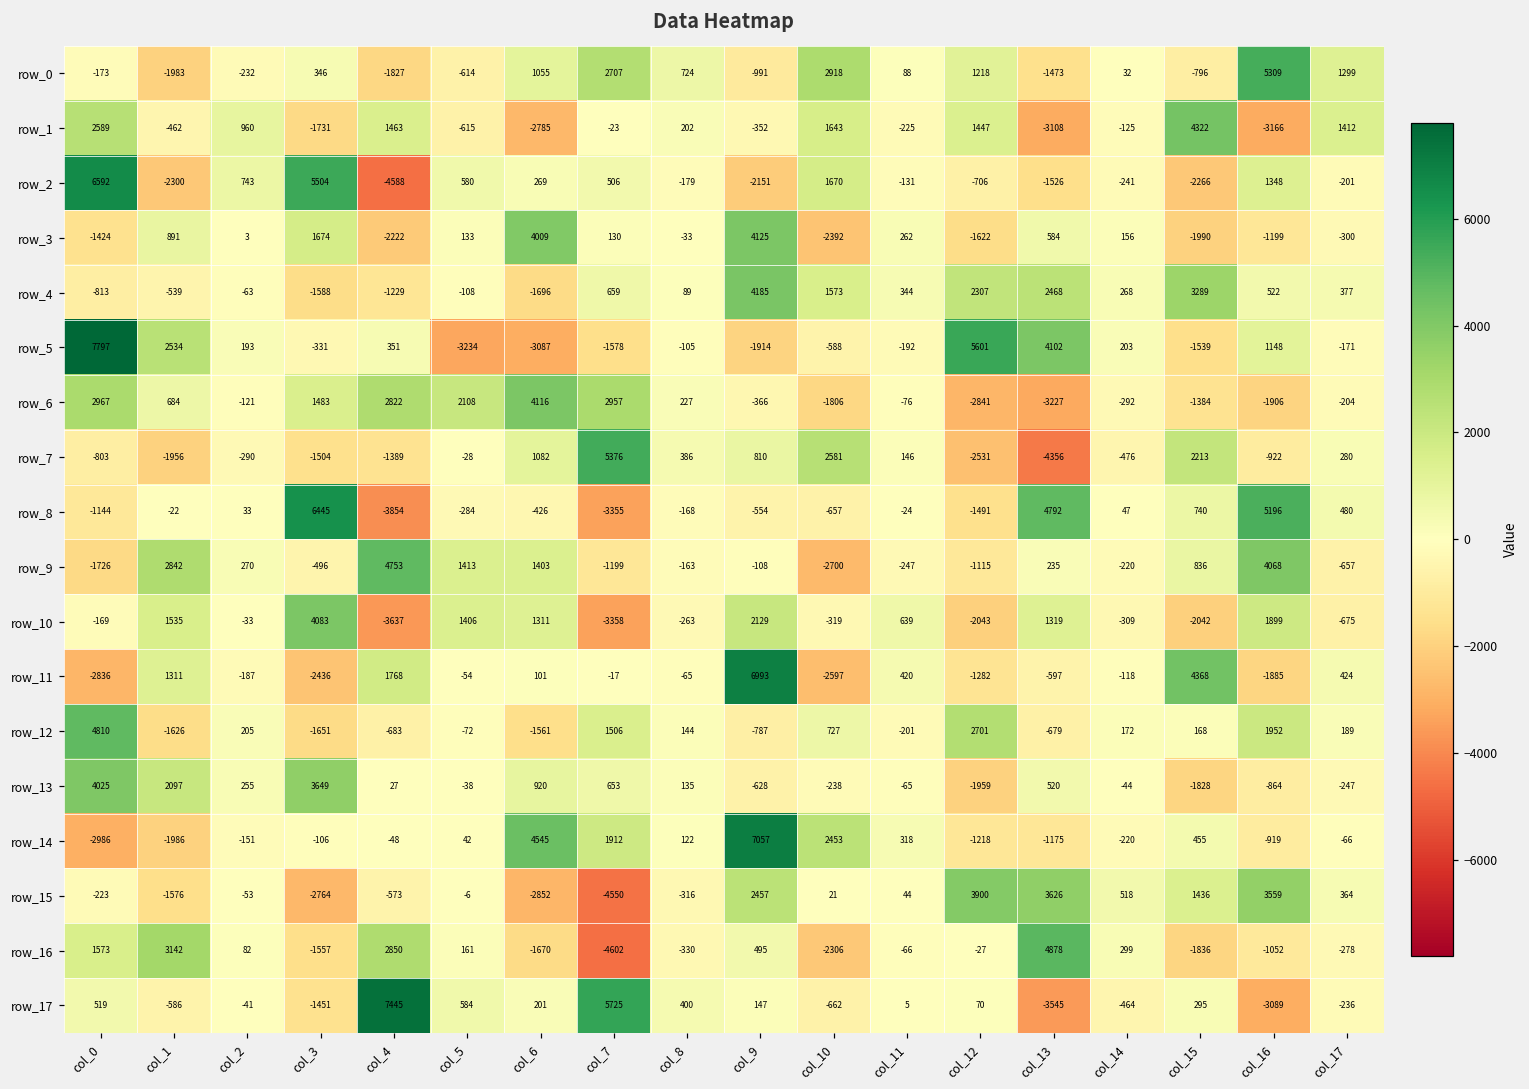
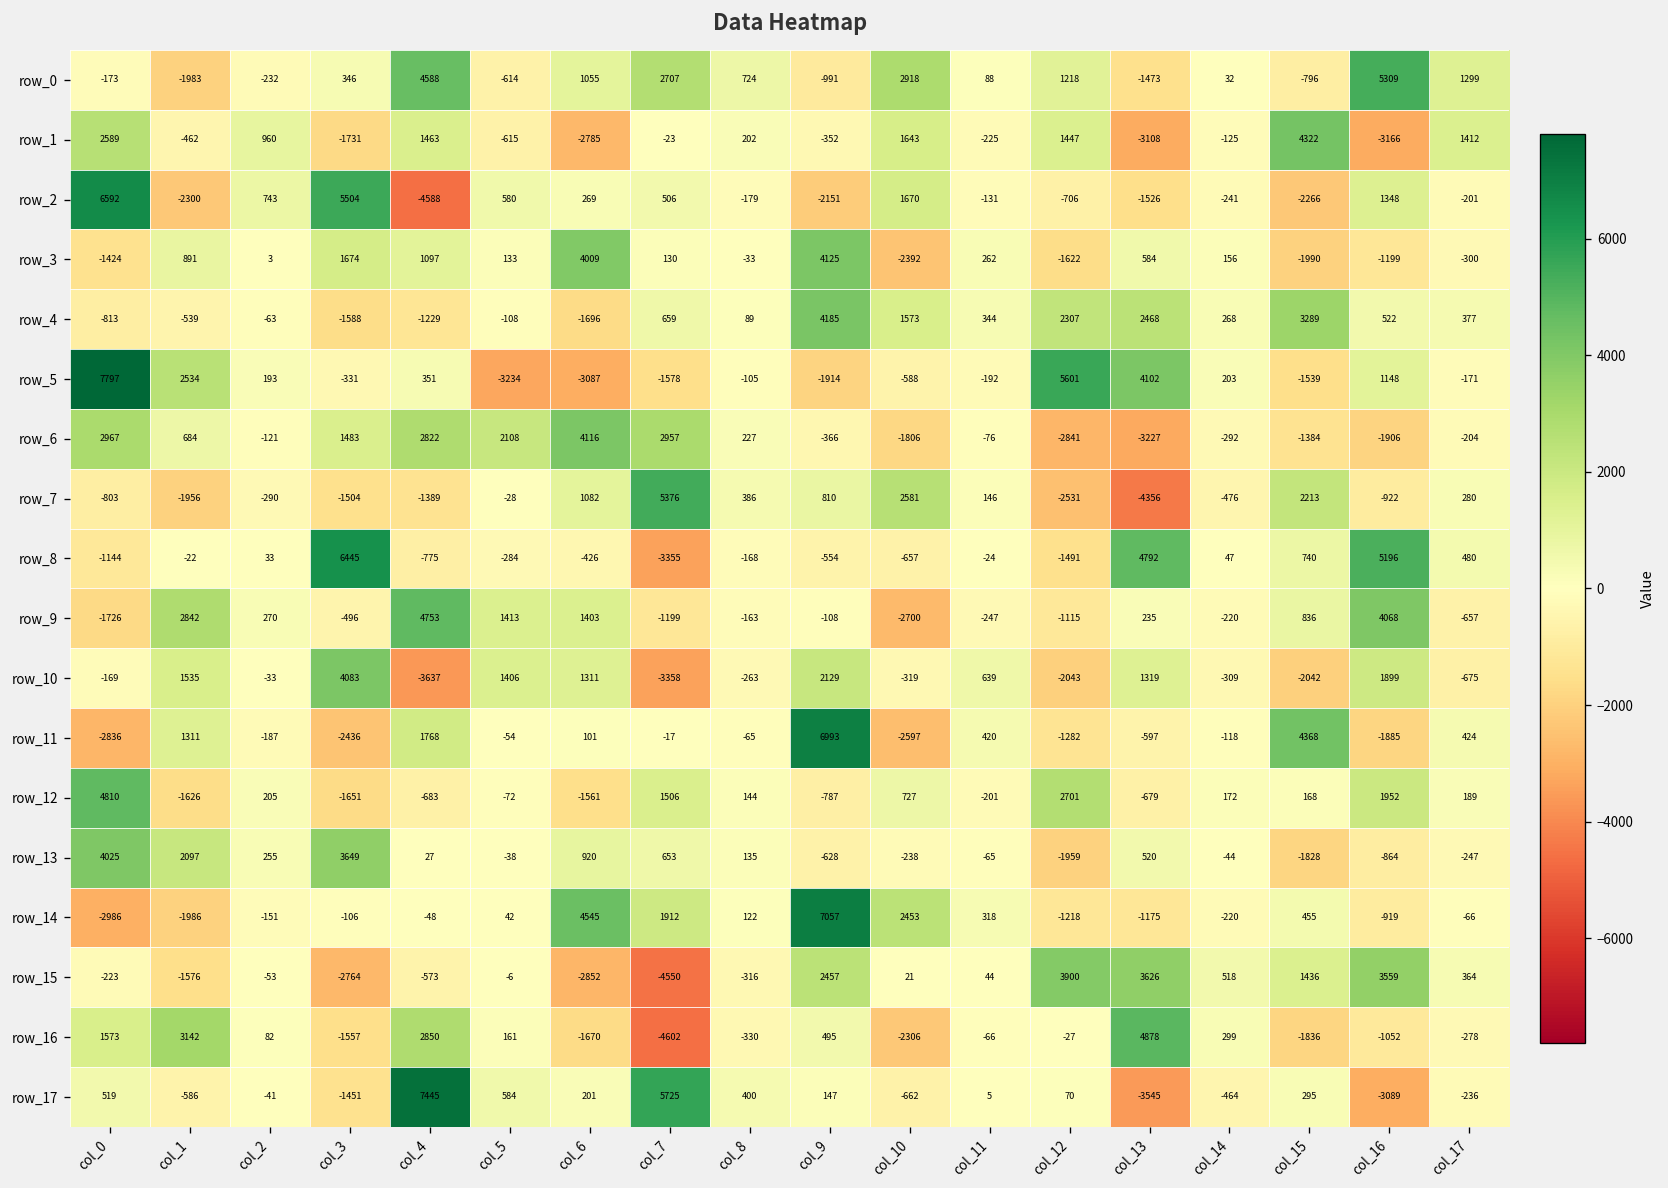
  {
    "row_0": {
      "col_0": -173,
      "col_1": -1983,
      "col_2": -232,
      "col_3": 346,
-     "col_4": -1827,
+     "col_4": 4588,
      "col_5": -614,
      "col_6": 1055,
      "col_7": 2707,
      "col_8": 724,
      "col_9": -991,
      "col_10": 2918,
      "col_11": 88,
      "col_12": 1218,
      "col_13": -1473,
      "col_14": 32,
      "col_15": -796,
      "col_16": 5309,
      "col_17": 1299
    },
    "row_3": {
      "col_0": -1424,
      "col_1": 891,
      "col_2": 3,
      "col_3": 1674,
-     "col_4": -2222,
+     "col_4": 1097,
      "col_5": 133,
      "col_6": 4009,
      "col_7": 130,
      "col_8": -33,
      "col_9": 4125,
      "col_10": -2392,
      "col_11": 262,
      "col_12": -1622,
      "col_13": 584,
      "col_14": 156,
      "col_15": -1990,
      "col_16": -1199,
      "col_17": -300
    },
    "row_8": {
      "col_0": -1144,
      "col_1": -22,
      "col_2": 33,
      "col_3": 6445,
-     "col_4": -3854,
+     "col_4": -775,
      "col_5": -284,
      "col_6": -426,
      "col_7": -3355,
      "col_8": -168,
      "col_9": -554,
      "col_10": -657,
      "col_11": -24,
      "col_12": -1491,
      "col_13": 4792,
      "col_14": 47,
      "col_15": 740,
      "col_16": 5196,
      "col_17": 480
    }
  }
